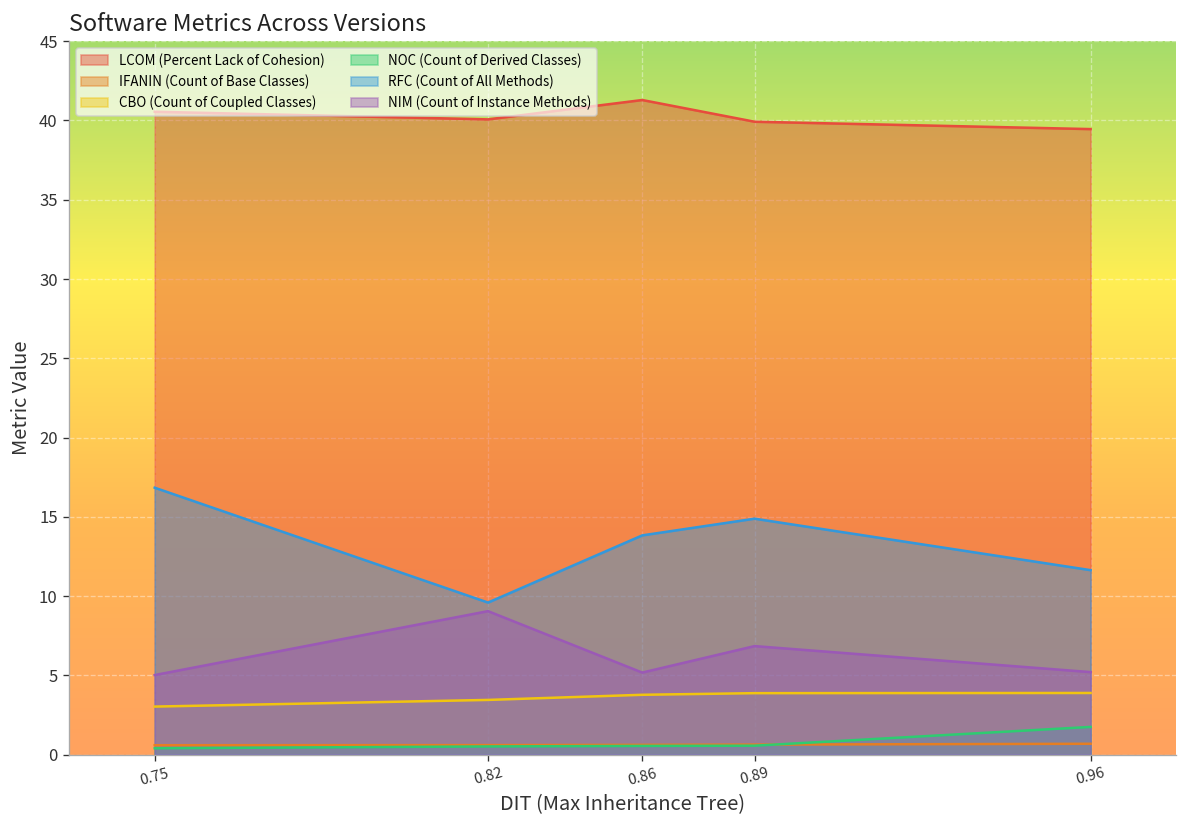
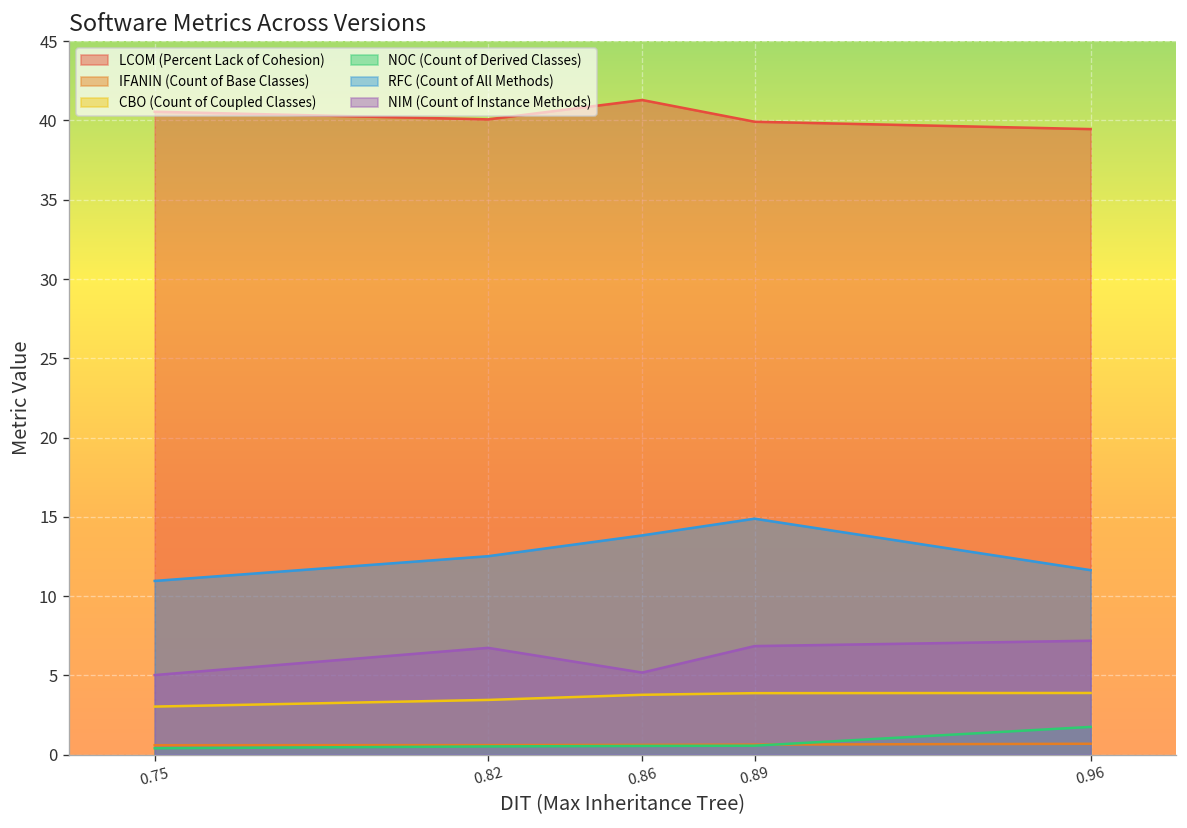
  {
    "NOC (Count of Derived Classes)": {
      "0.75": 0.4,
      "0.96": 1.7
    },
    "RFC (Count of All Methods)": {
-     "0.75": 16.8,
-     "0.82": 9.6,
+     "0.75": 11.0,
+     "0.82": 12.5,
      "0.86": 13.8,
      "0.89": 14.9,
      "0.96": 11.6
    },
    "NIM (Count of Instance Methods)": {
      "0.75": 5.0,
-     "0.82": 9.1,
+     "0.82": 6.7,
      "0.86": 5.2,
      "0.89": 6.8,
-     "0.96": 5.2
+     "0.96": 7.2
    }
  }
